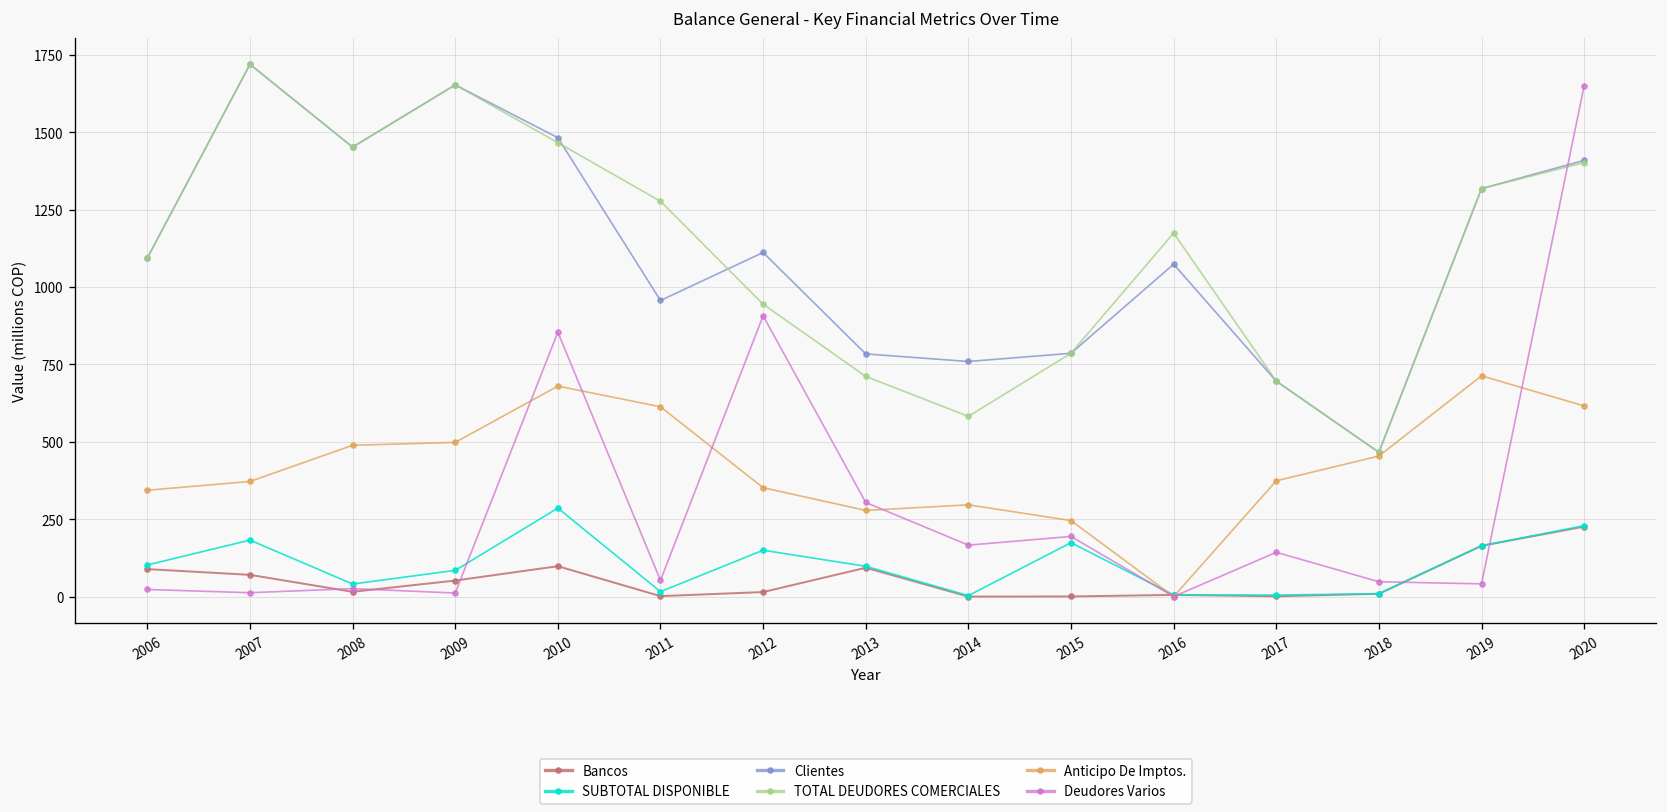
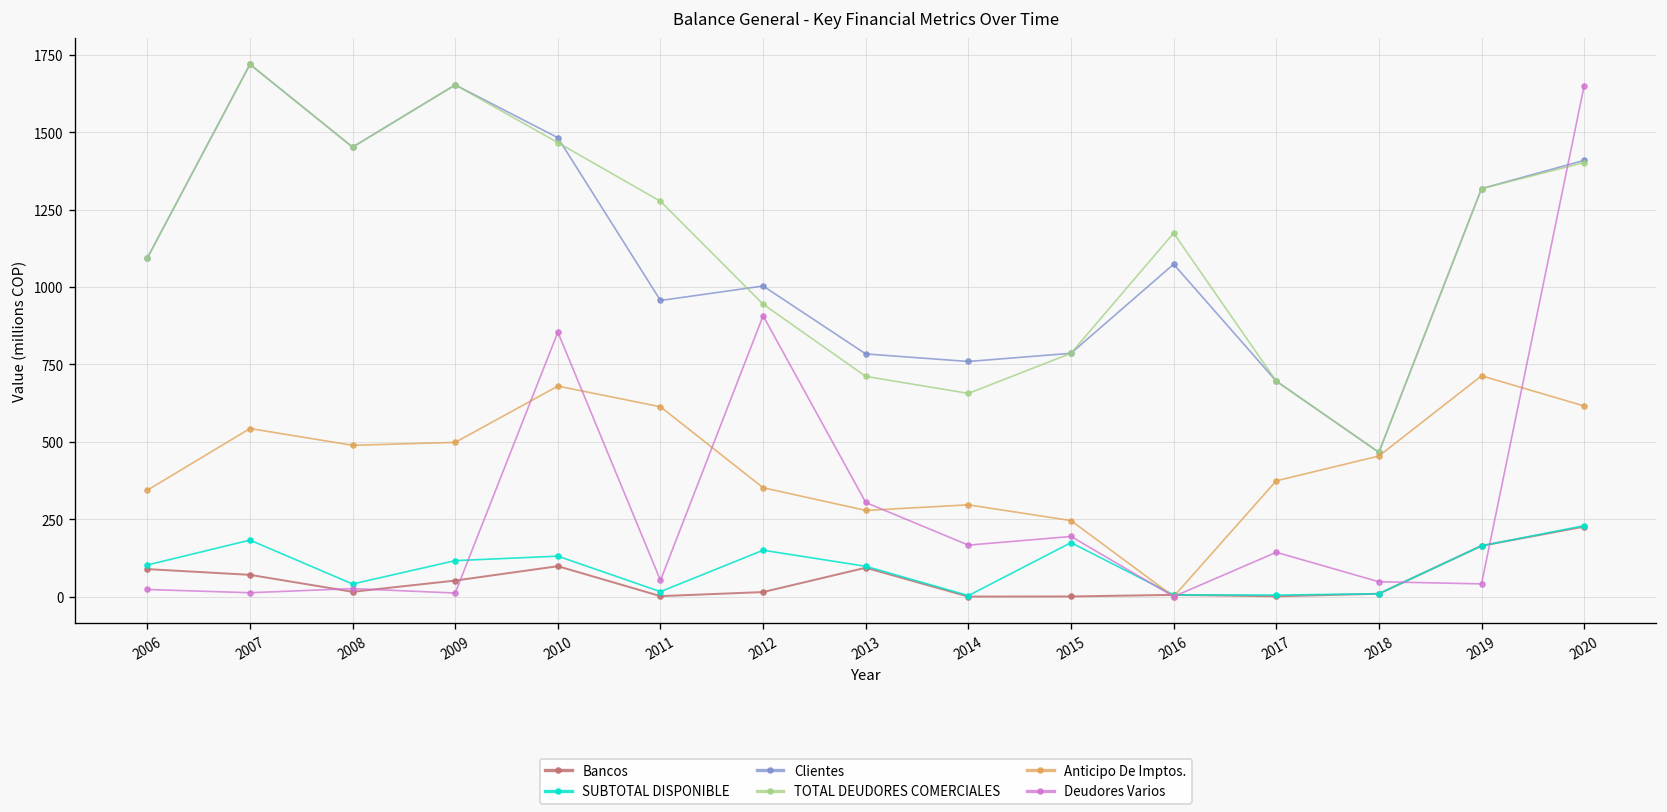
  {
    "Bancos": {
      "2006": 90,
      "2007": 70,
      "2008": 20,
      "2009": 50,
      "2010": 100,
      "2011": 0,
      "2012": 10,
      "2015": 0
    },
    "SUBTOTAL DISPONIBLE": {
      "2006": 100,
      "2007": 180,
      "2008": 40,
-     "2009": 80,
-     "2010": 290,
+     "2009": 120,
+     "2010": 130,
      "2011": 20,
      "2012": 150,
      "2015": 170
    },
    "Clientes": {
      "2010": 1480,
      "2011": 960,
-     "2012": 1110,
+     "2012": 1000,
      "2013": 780,
      "2014": 760,
      "2016": 1070
    },
    "TOTAL DEUDORES COMERCIALES": {
      "2010": 1470,
      "2011": 1280,
      "2012": 940,
      "2013": 710,
-     "2014": 580,
+     "2014": 660,
      "2016": 1170
    },
    "Anticipo De Imptos.": {
      "2006": 340,
-     "2007": 370,
+     "2007": 540,
      "2008": 490,
      "2009": 500,
      "2010": 680,
      "2011": 610,
      "2012": 350,
      "2013": 280,
      "2014": 300,
      "2015": 250,
      "2017": 370,
      "2018": 450,
      "2019": 710,
      "2020": 620
    },
    "Deudores Varios": {
      "2006": 20,
      "2007": 10,
      "2008": 30,
      "2009": 10,
      "2010": 850,
      "2011": 50,
      "2012": 910,
      "2013": 300,
      "2014": 170,
      "2015": 190,
      "2017": 140,
      "2018": 50,
      "2019": 40,
      "2020": 1650
    }
  }
